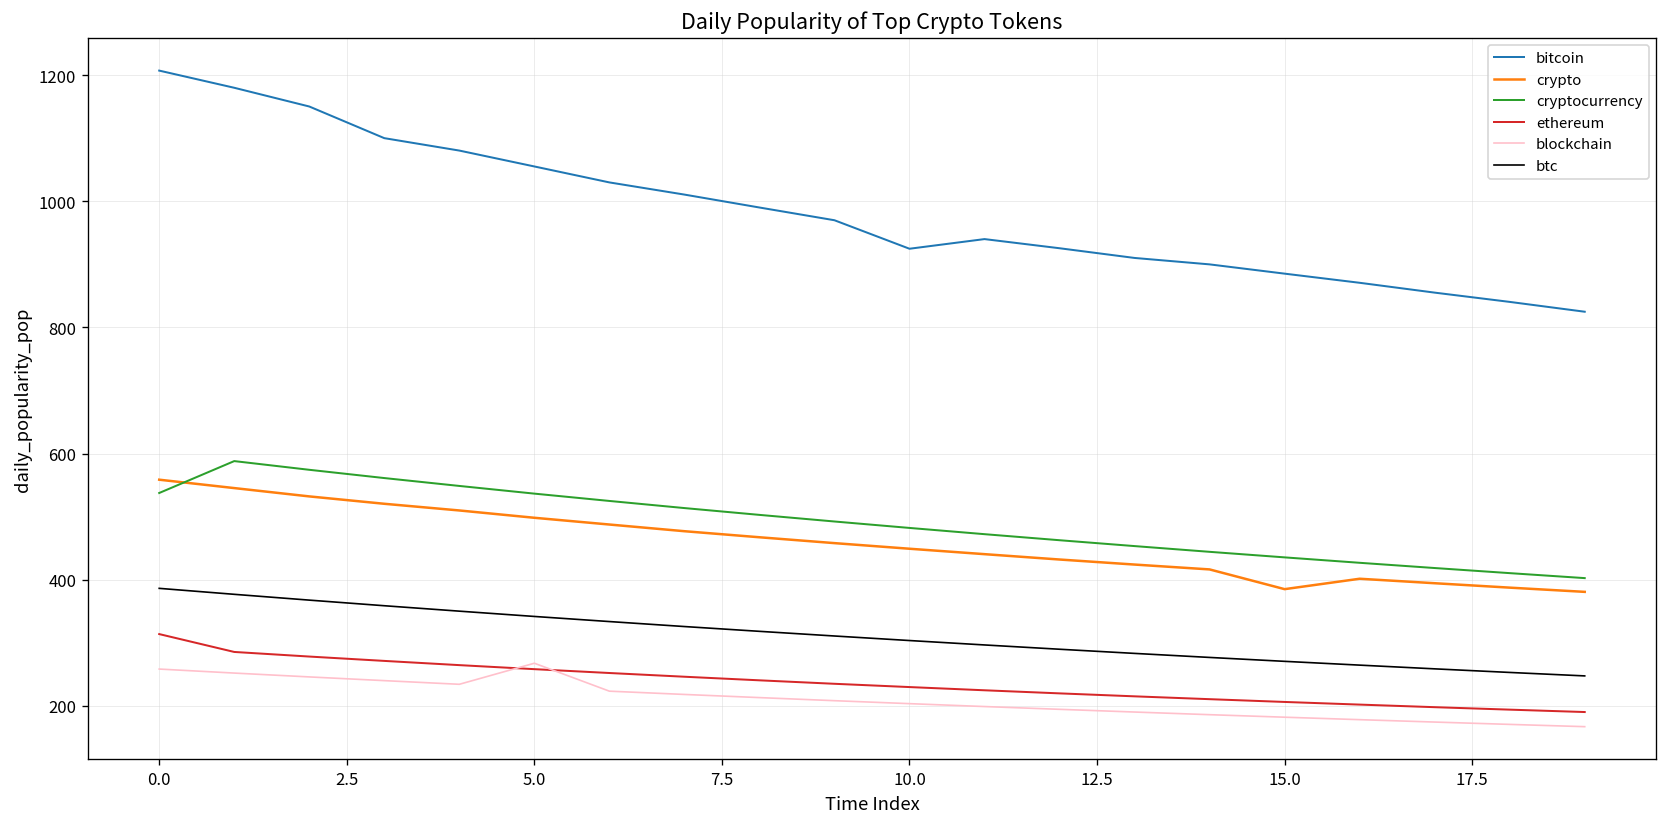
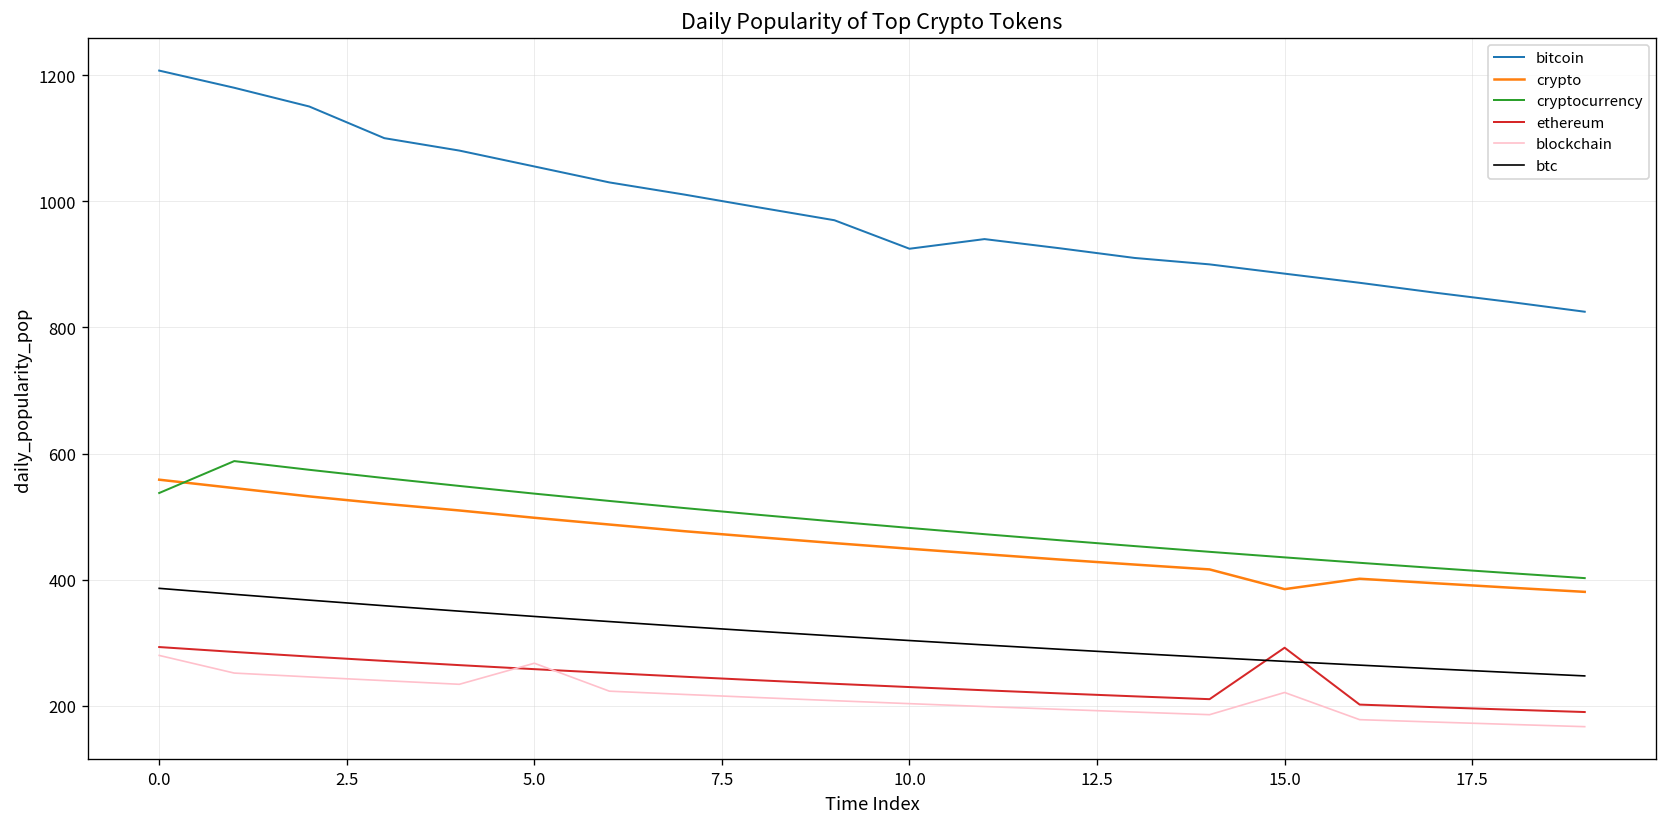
  {
    "bitcoin": {
      "0.0": 1210,
      "5.0": 1060,
      "10.0": 920,
      "15.0": 890
    },
    "crypto": {
      "0.0": 560,
      "5.0": 500,
      "10.0": 450,
      "15.0": 390
    },
    "cryptocurrency": {
      "0.0": 540,
      "5.0": 540,
      "10.0": 480,
      "15.0": 440
    },
    "ethereum": {
-     "0.0": 310,
+     "0.0": 290,
      "5.0": 260,
      "10.0": 230,
-     "15.0": 210
+     "15.0": 290
    },
    "blockchain": {
-     "0.0": 260,
+     "0.0": 280,
      "5.0": 270,
      "10.0": 200,
-     "15.0": 180
+     "15.0": 220
    },
    "btc": {
      "0.0": 390,
      "5.0": 340,
      "10.0": 300,
      "15.0": 270
    }
  }
